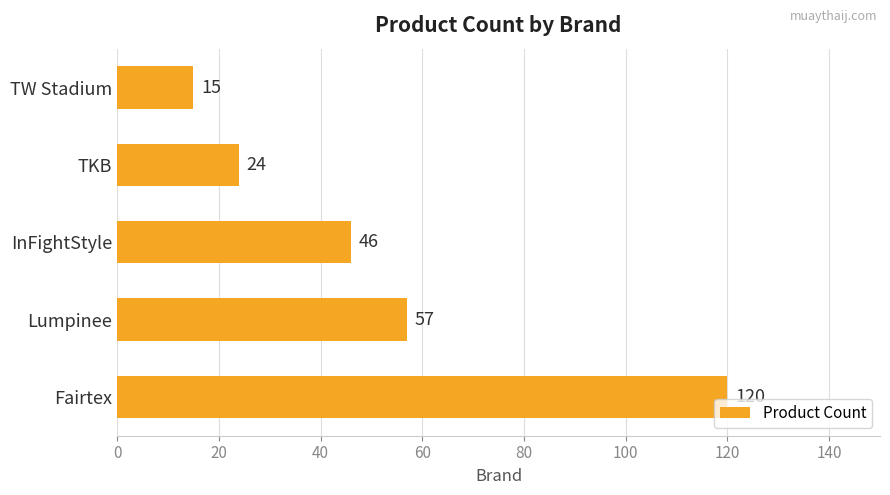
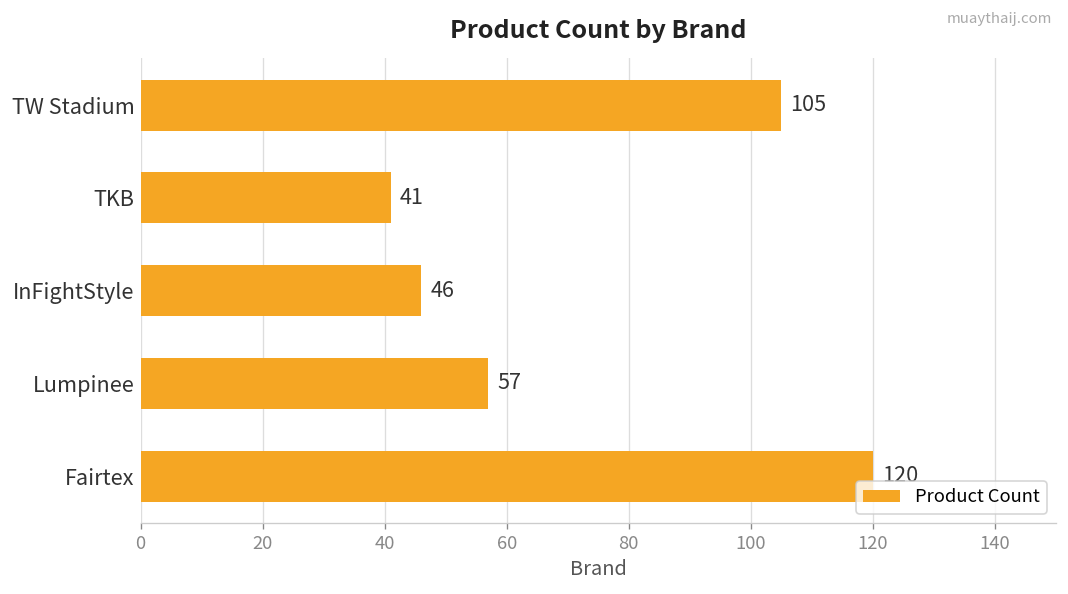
  {
-   "TW Stadium": 15,
-   "TKB": 24,
+   "TW Stadium": 105,
+   "TKB": 41,
    "InFightStyle": 46,
    "Lumpinee": 57
  }
